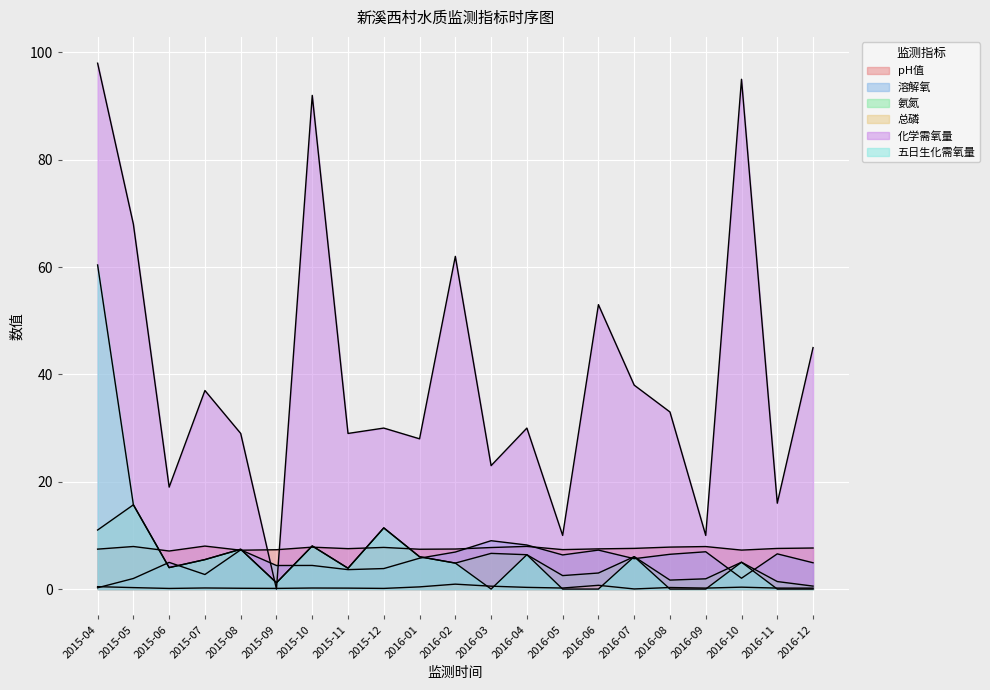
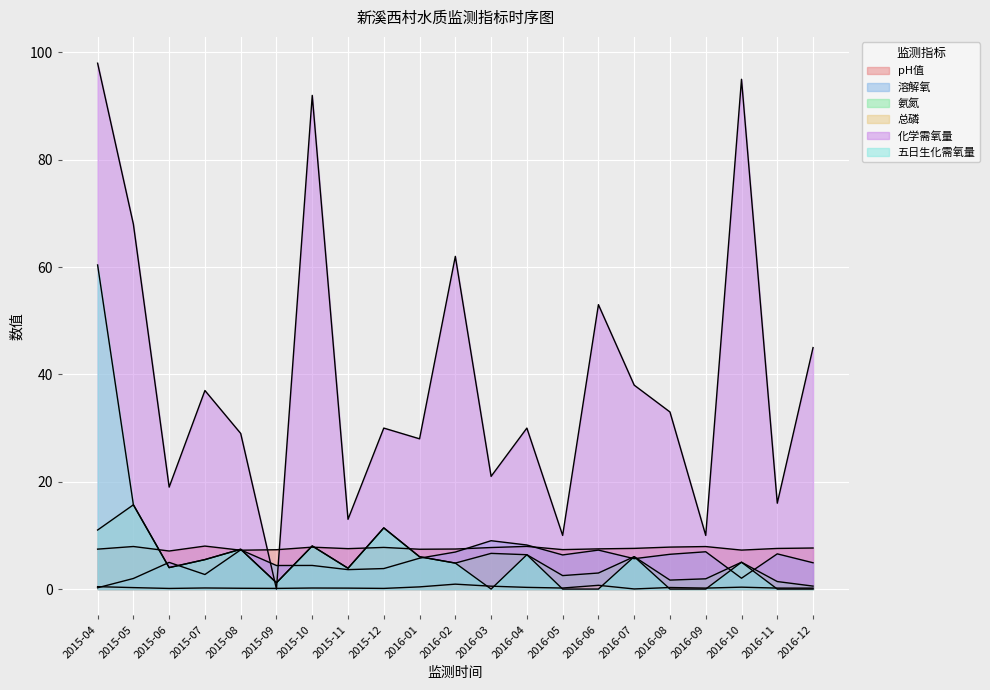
  {
    "化学需氧量": {
      "2015-04": 98,
      "2015-05": 68,
      "2015-06": 19,
      "2015-07": 37,
      "2015-08": 29,
      "2015-10": 92,
-     "2015-11": 29,
+     "2015-11": 13,
      "2015-12": 30,
      "2016-01": 28,
      "2016-02": 62,
-     "2016-03": 23,
+     "2016-03": 21,
      "2016-04": 30,
      "2016-05": 10,
      "2016-06": 53,
      "2016-07": 38,
      "2016-08": 33,
      "2016-09": 10,
      "2016-10": 95,
      "2016-11": 16,
      "2016-12": 45
    }
  }
